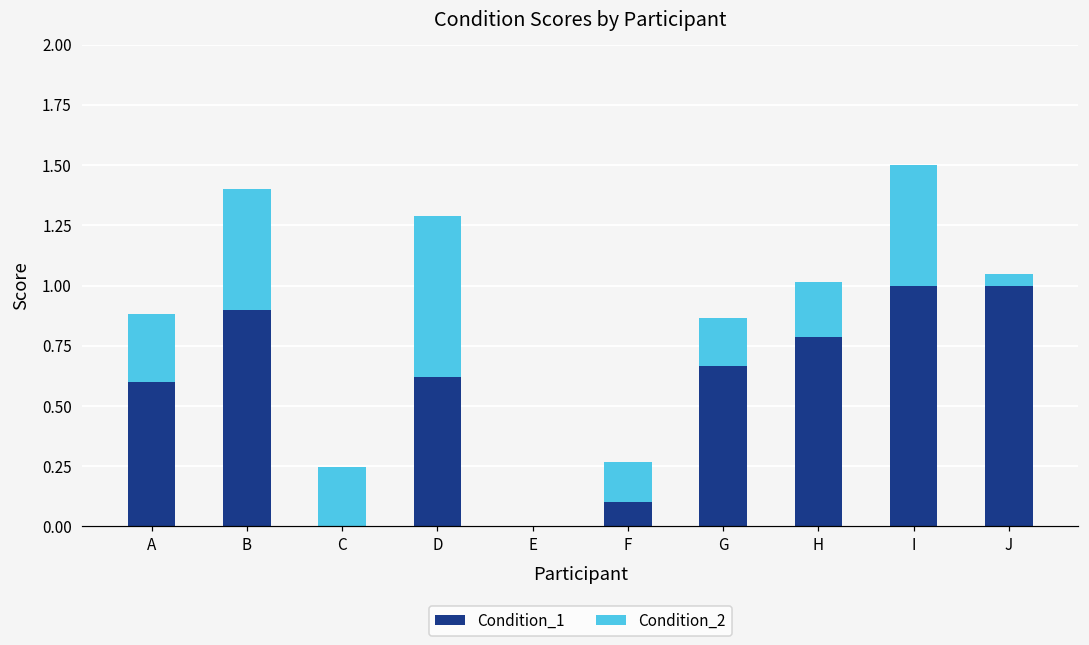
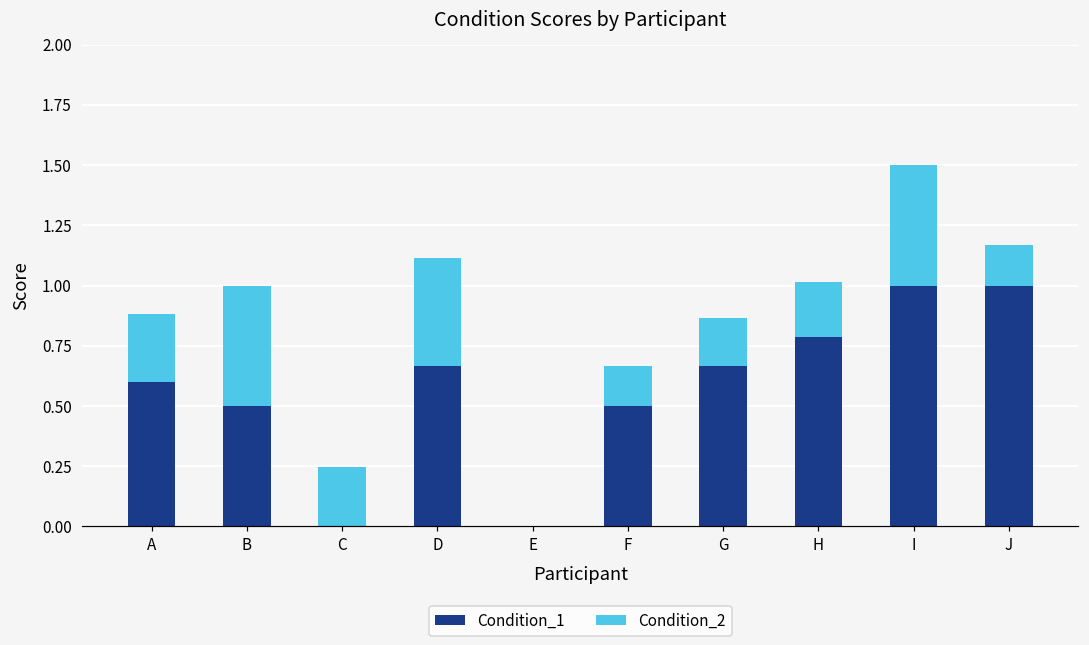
  {
    "Condition_1": {
      "A": 0.60,
-     "B": 0.9,
+     "B": 0.5,
      "C": 0.00,
-     "D": 0.62,
+     "D": 0.67,
      "E": 0.00,
-     "F": 0.1,
+     "F": 0.5,
      "G": 0.67,
      "H": 0.79,
      "I": 1.00,
      "J": 1.00
    },
    "Condition_2": {
      "A": 0.28,
      "B": 0.50,
      "C": 0.25,
-     "D": 0.67,
+     "D": 0.45,
      "E": 0.00,
      "F": 0.17,
      "G": 0.20,
      "H": 0.23,
      "I": 0.50,
-     "J": 0.05
+     "J": 0.17
    }
  }
